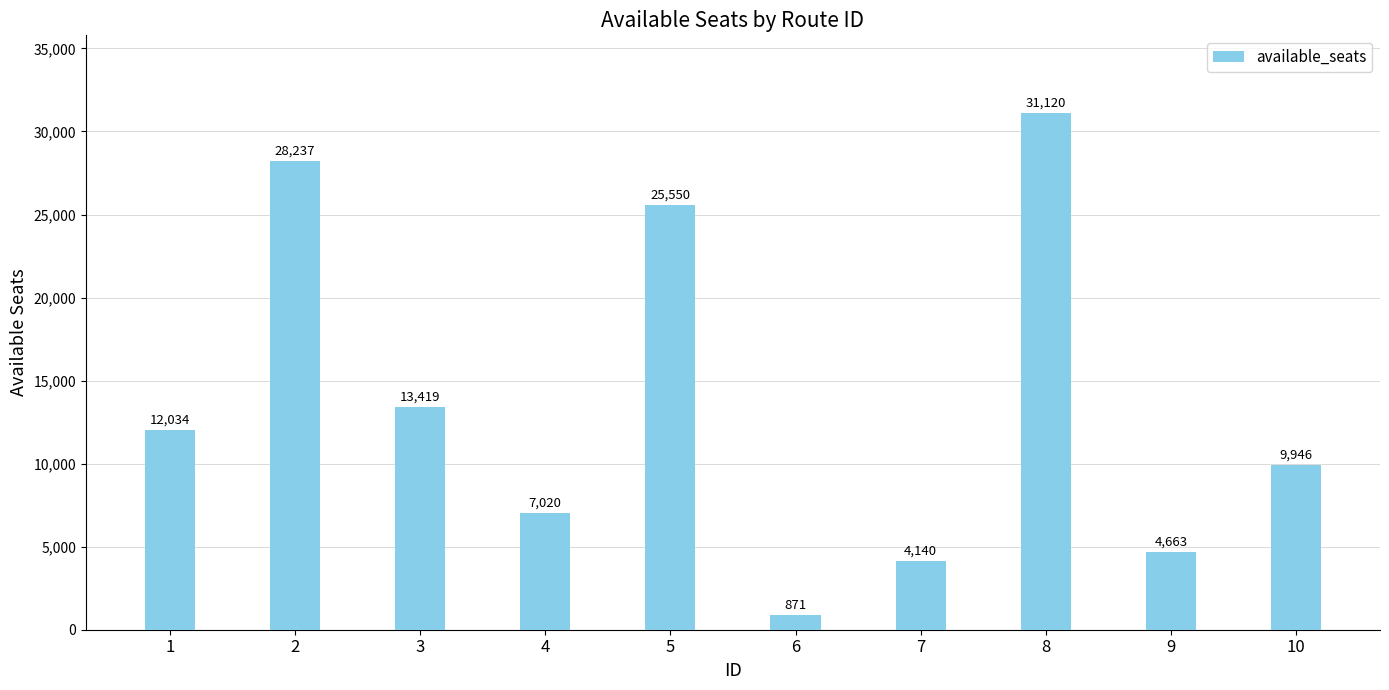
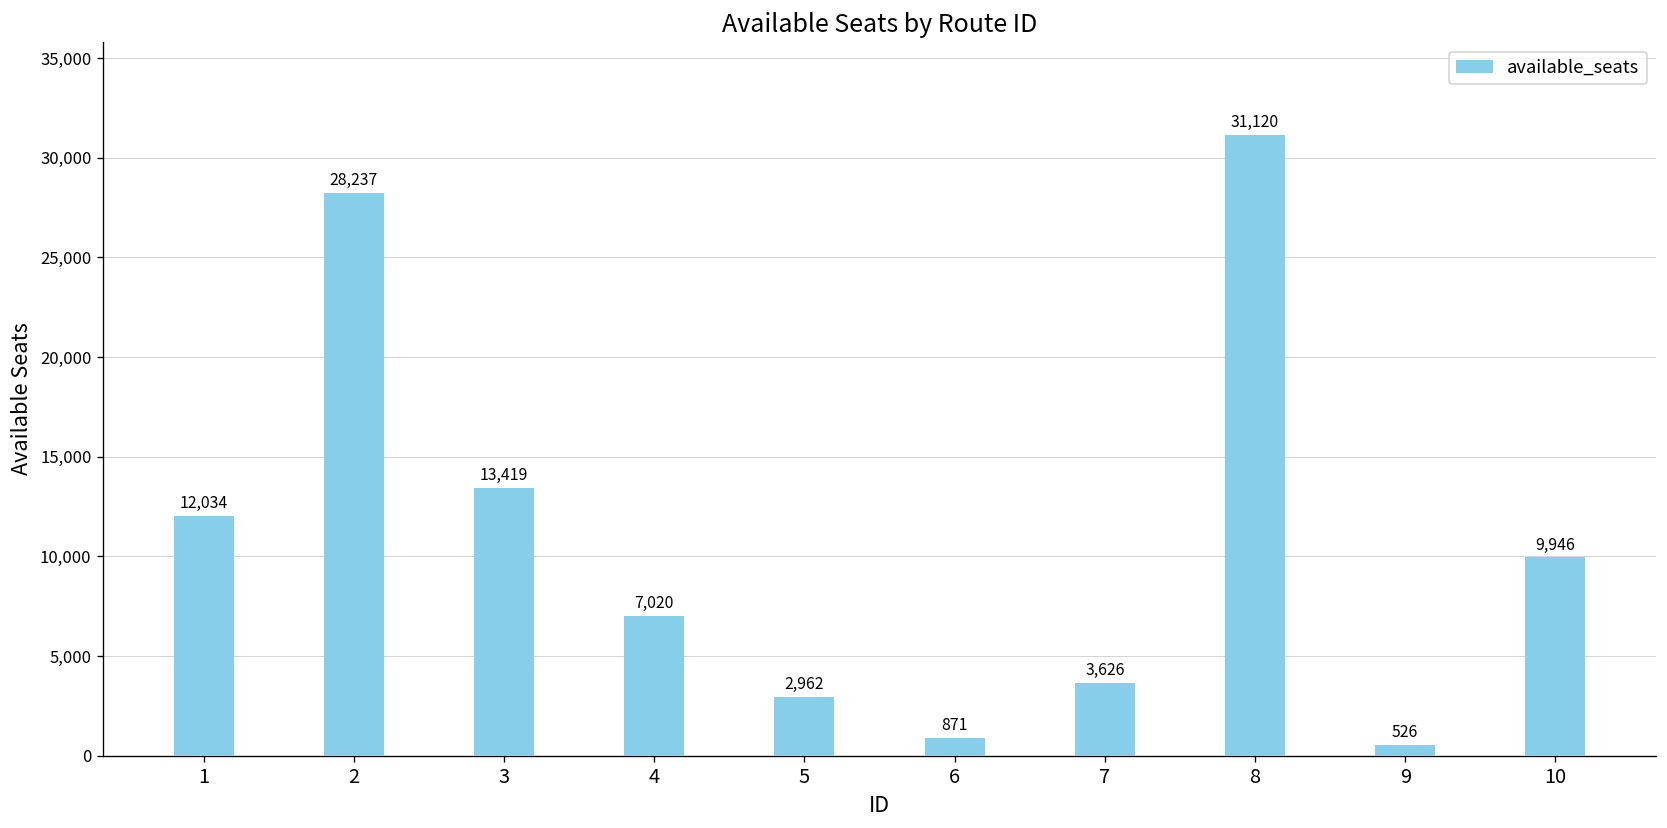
  {
    "1": "12,034",
    "2": "28,237",
    "3": "13,419",
    "4": "7,020",
-   "5": "25,550",
+   "5": "2,962",
    "6": "871",
-   "7": "4,140",
+   "7": "3,626",
    "8": "31,120",
-   "9": "4,663",
+   "9": "526",
    "10": "9,946"
  }
